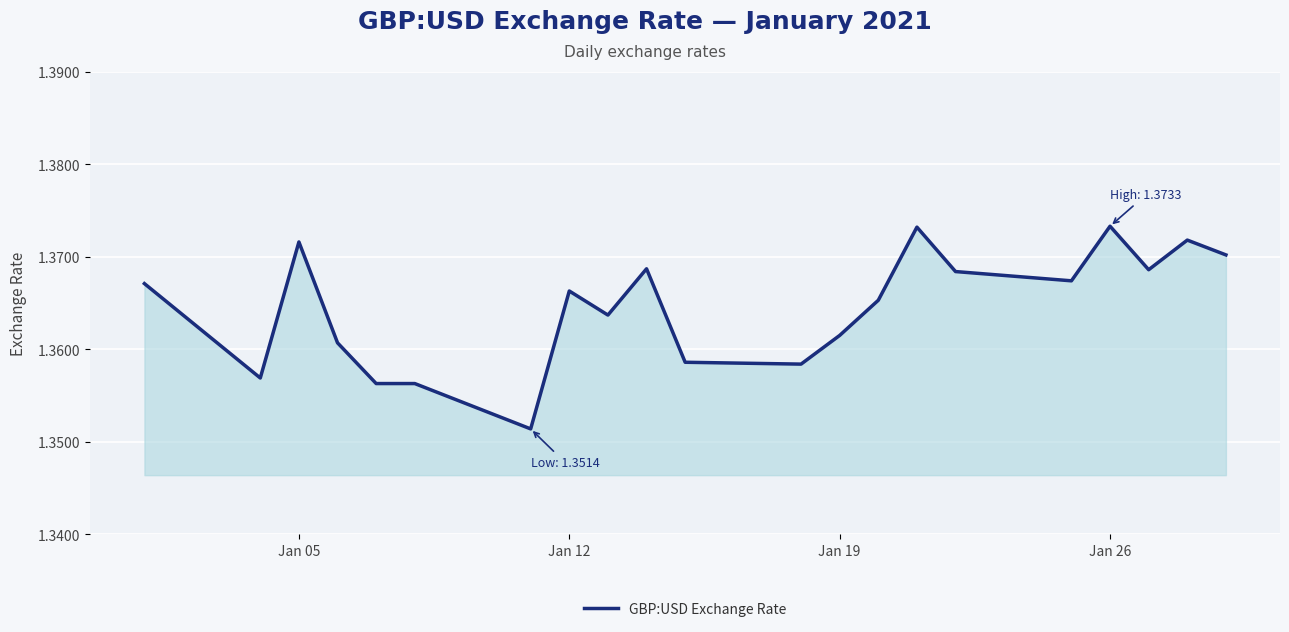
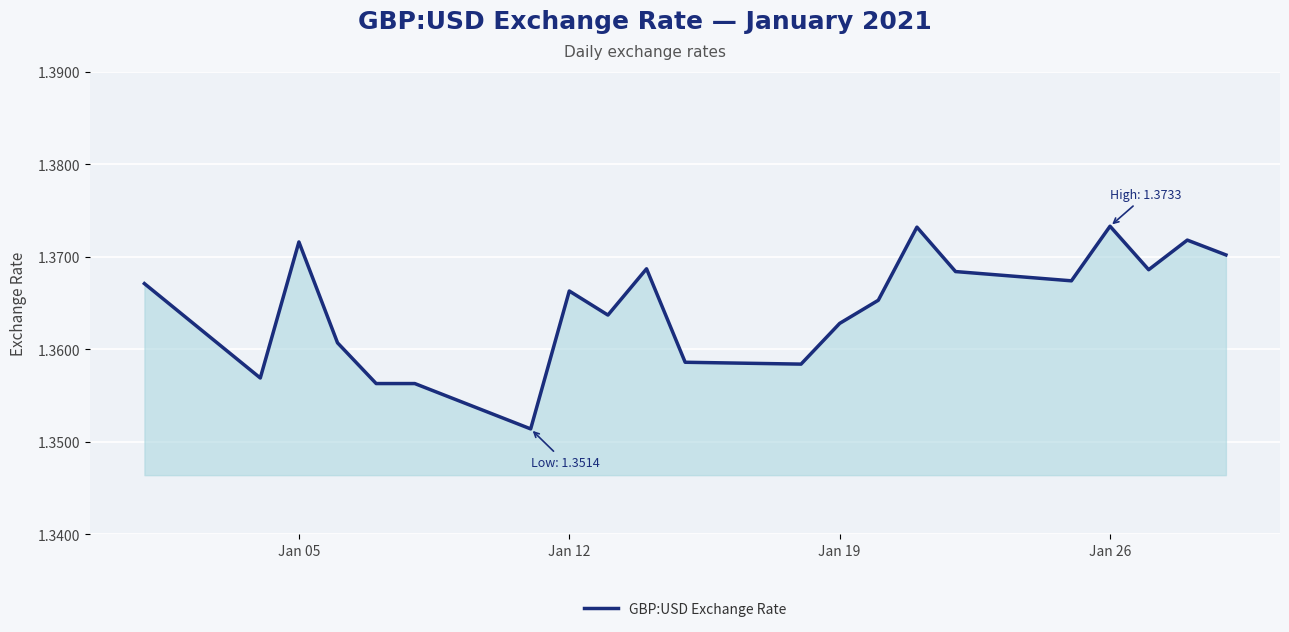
  {
    "Jan 05": 1.372,
    "Jan 12": 1.366,
-   "Jan 19": 1.362
+   "Jan 19": 1.363
  }
